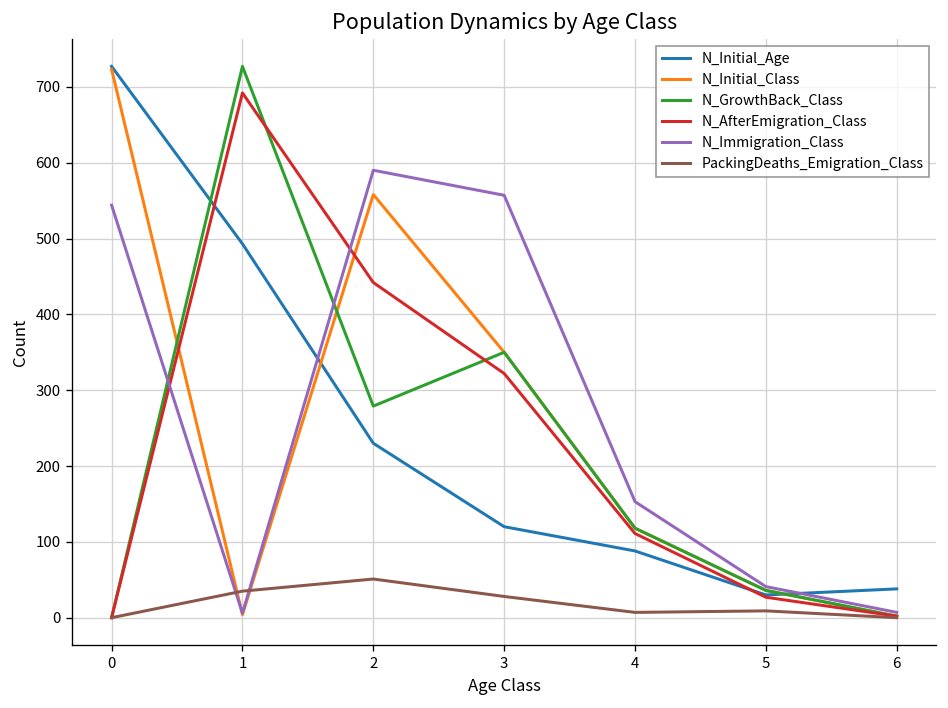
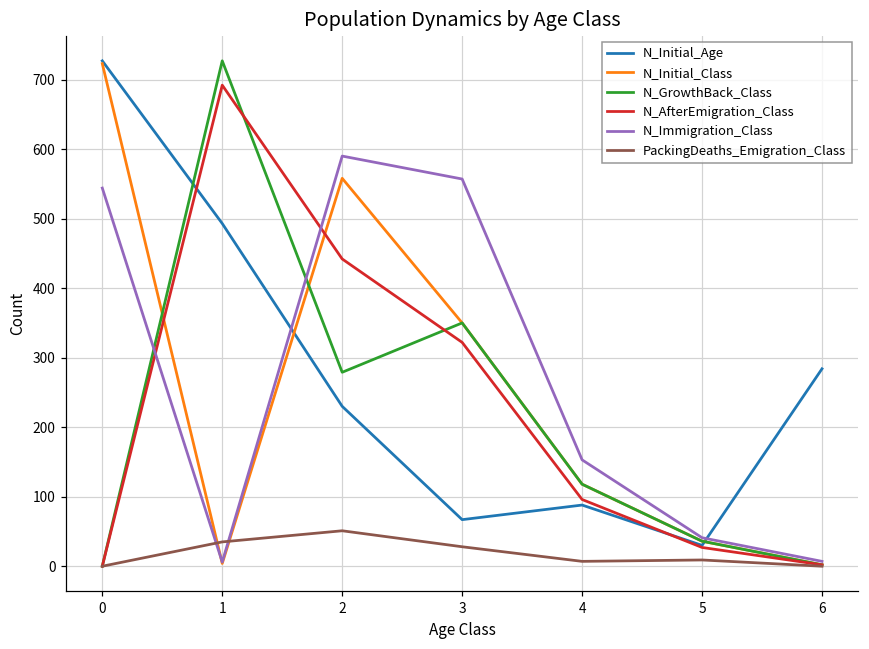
  {
    "N_Initial_Age": {
      "1": 490,
      "2": 230,
-     "3": 120,
+     "3": 70,
      "4": 90,
-     "6": 40
+     "6": 280
    },
    "N_Initial_Class": {
      "2": 560
    },
    "N_GrowthBack_Class": {
      "1": 730,
      "2": 280
    },
    "N_AfterEmigration_Class": {
      "1": 690,
      "2": 440,
      "3": 320,
-     "4": 110
+     "4": 100
    },
    "N_Immigration_Class": {
      "0": 540,
      "2": 590,
      "3": 560,
      "4": 150,
      "5": 40,
      "6": 10
    },
    "PackingDeaths_Emigration_Class": {
      "1": 40,
      "2": 50,
      "3": 30,
      "4": 10,
      "5": 10
    }
  }
